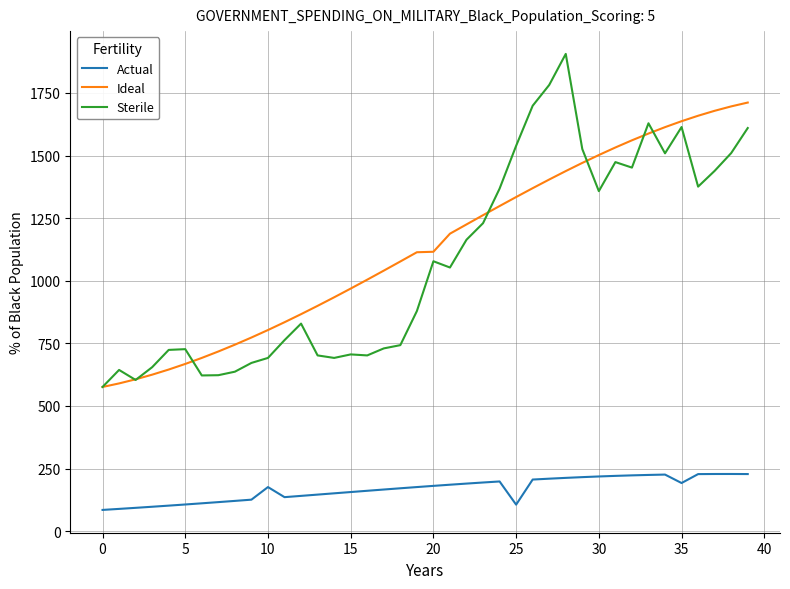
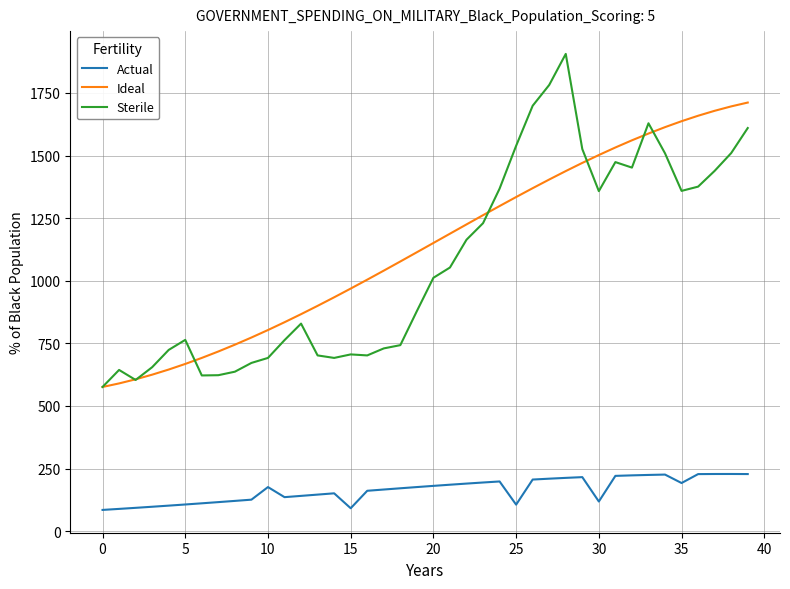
  {
    "Actual": {
      "0": 90,
      "5": 110,
      "10": 180,
-     "15": 160,
+     "15": 90,
      "20": 180,
      "25": 110,
-     "30": 220,
+     "30": 120,
      "35": 190
    },
    "Ideal": {
      "5": 670,
      "10": 800,
      "15": 970,
-     "20": 1120,
+     "20": 1150,
      "25": 1330,
      "30": 1500,
      "35": 1640
    },
    "Sterile": {
-     "5": 730,
+     "5": 760,
      "10": 690,
      "15": 710,
-     "20": 1080,
+     "20": 1010,
      "25": 1540,
      "30": 1360,
-     "35": 1610
+     "35": 1360
    }
  }
